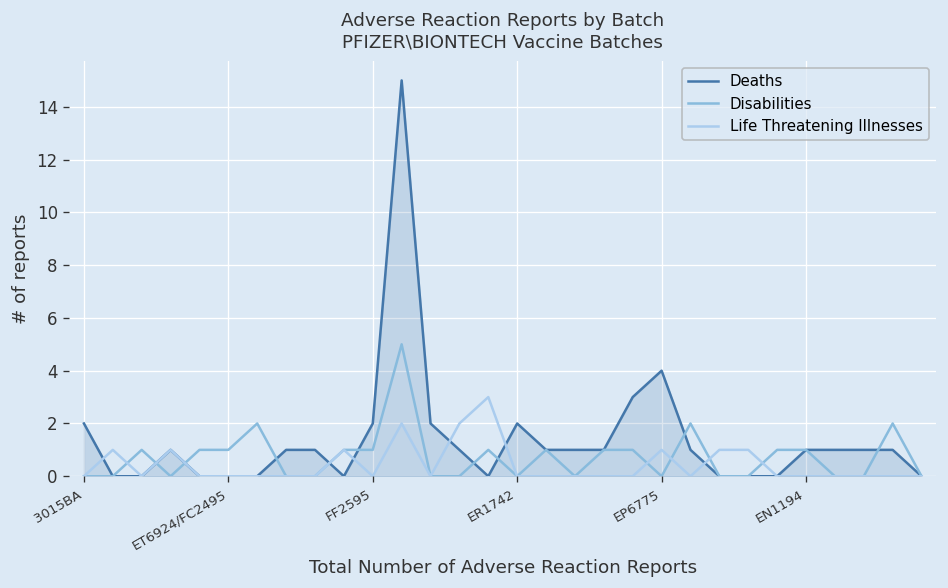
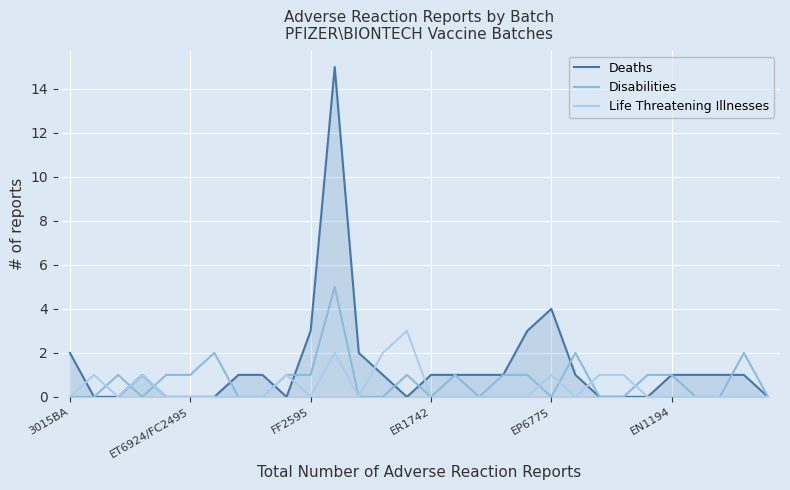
  {
    "Deaths": {
      "3015BA": 2,
-     "FF2595": 2,
-     "ER1742": 2,
+     "FF2595": 3,
+     "ER1742": 1,
      "EP6775": 4
    }
  }
